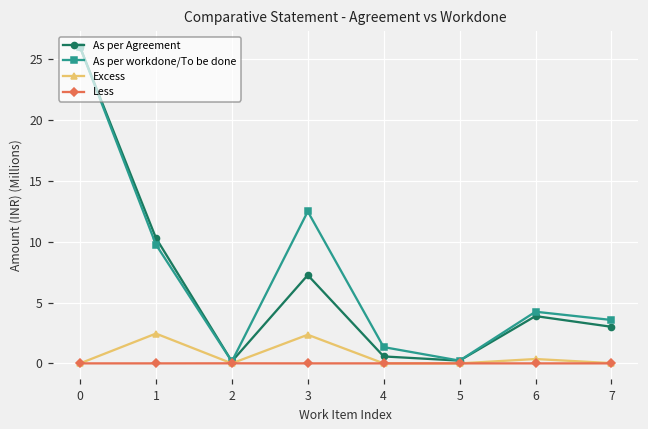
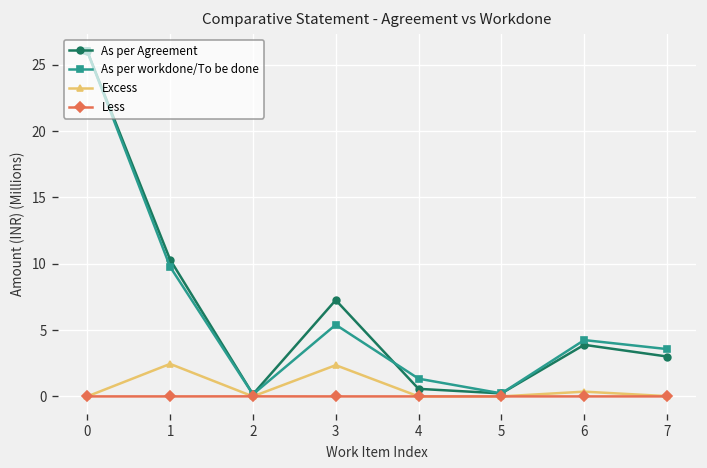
  {
    "As per Agreement": {
      "1": 10.3,
      "3": 7.3,
      "4": 0.6,
      "6": 3.9,
      "7": 3.0
    },
    "As per workdone/To be done": {
      "1": 9.8,
-     "3": 12.5,
+     "3": 5.4,
      "4": 1.3,
      "6": 4.2,
      "7": 3.6
    },
    "Excess": {
      "1": 2.5,
      "3": 2.4,
      "6": 0.4
    },
    "Less": {
      "1": 0.0,
      "3": 0.0,
      "6": 0.0
    }
  }
